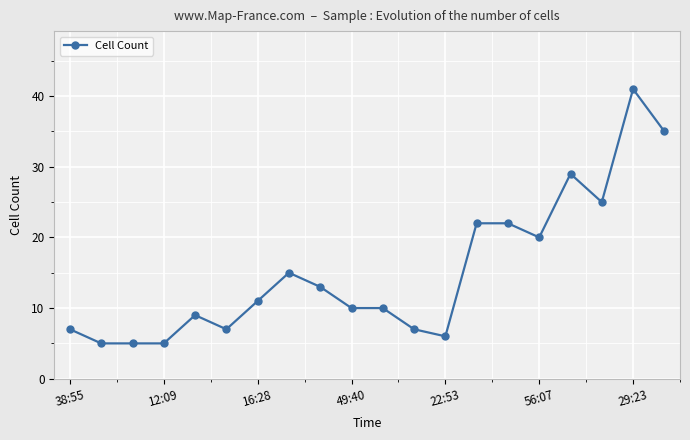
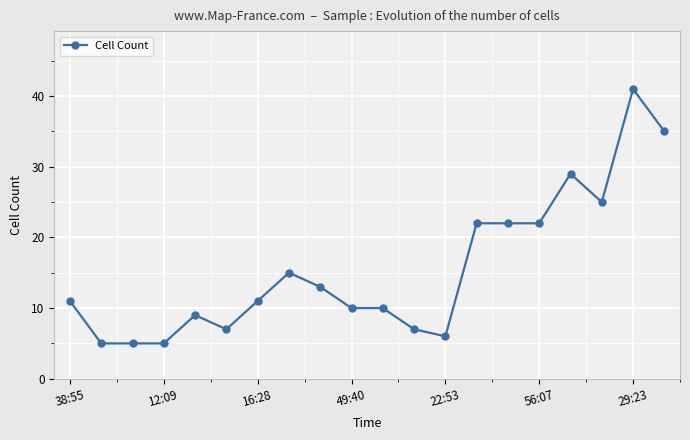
  {
-   "38:55": 7,
+   "38:55": 11,
    "12:09": 5,
    "16:28": 11,
    "49:40": 10,
    "22:53": 6,
-   "56:07": 20,
+   "56:07": 22,
    "29:23": 41
  }
